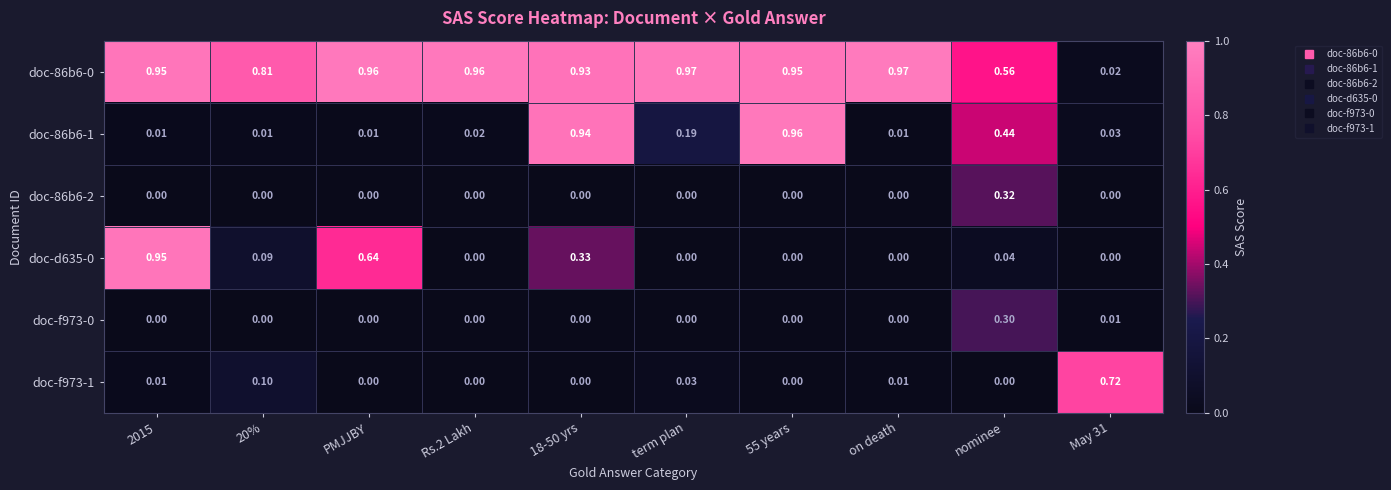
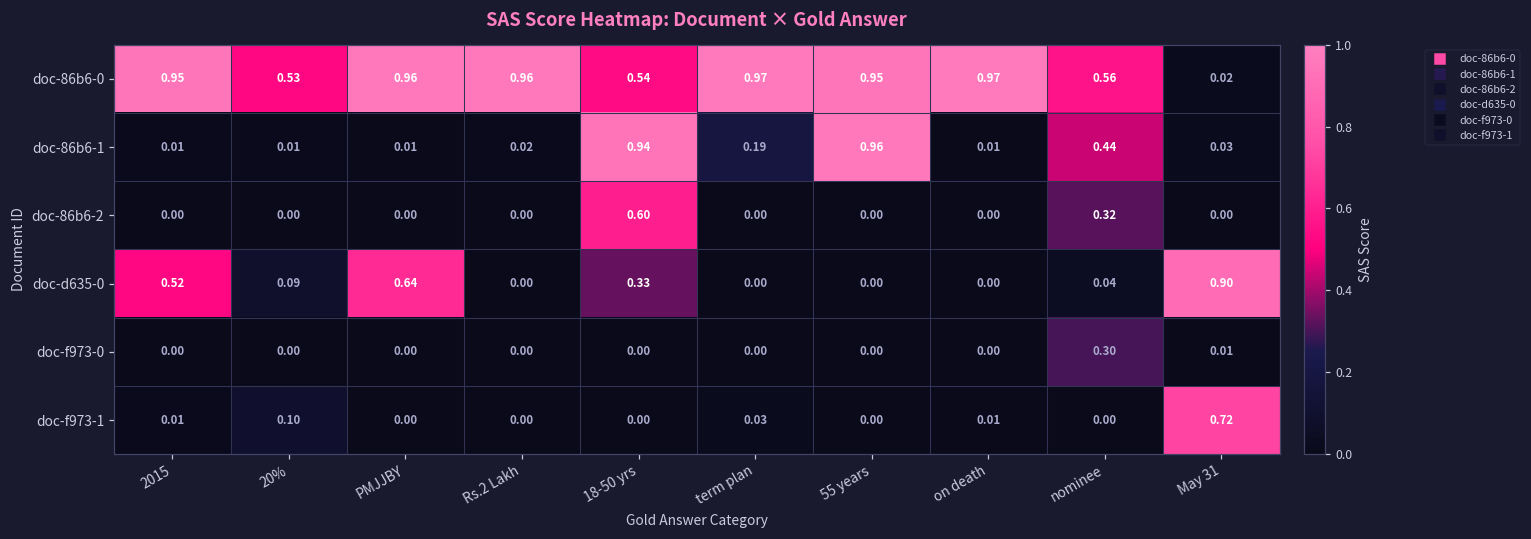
  {
    "doc-86b6-0": {
      "2015": 0.95,
-     "20%": 0.81,
+     "20%": 0.53,
      "PMJJBY": 0.96,
      "Rs.2 Lakh": 0.96,
-     "18-50 yrs": 0.93,
+     "18-50 yrs": 0.54,
      "term plan": 0.97,
      "55 years": 0.95,
      "on death": 0.97,
      "nominee": 0.56,
      "May 31": 0.02
    },
    "doc-86b6-1": {
      "2015": 0.01,
      "20%": 0.01,
      "PMJJBY": 0.01,
      "Rs.2 Lakh": 0.02,
      "18-50 yrs": 0.94,
      "term plan": 0.19,
      "55 years": 0.96,
      "on death": 0.01,
      "nominee": 0.44,
      "May 31": 0.03
    },
    "doc-86b6-2": {
      "2015": 0.00,
      "20%": 0.00,
      "PMJJBY": 0.00,
      "Rs.2 Lakh": 0.00,
-     "18-50 yrs": 0.00,
+     "18-50 yrs": 0.60,
      "term plan": 0.00,
      "55 years": 0.00,
      "on death": 0.00,
      "nominee": 0.32,
      "May 31": 0.00
    },
    "doc-d635-0": {
-     "2015": 0.95,
+     "2015": 0.52,
      "20%": 0.09,
      "PMJJBY": 0.64,
      "Rs.2 Lakh": 0.00,
      "18-50 yrs": 0.33,
      "term plan": 0.00,
      "55 years": 0.00,
      "on death": 0.00,
      "nominee": 0.04,
-     "May 31": 0.00
+     "May 31": 0.90
    },
    "doc-f973-0": {
      "2015": 0.00,
      "20%": 0.00,
      "PMJJBY": 0.00,
      "Rs.2 Lakh": 0.00,
      "18-50 yrs": 0.00,
      "term plan": 0.00,
      "55 years": 0.00,
      "on death": 0.00,
      "nominee": 0.30,
      "May 31": 0.01
    },
    "doc-f973-1": {
      "2015": 0.01,
      "20%": 0.10,
      "PMJJBY": 0.00,
      "Rs.2 Lakh": 0.00,
      "18-50 yrs": 0.00,
      "term plan": 0.03,
      "55 years": 0.00,
      "on death": 0.01,
      "nominee": 0.00,
      "May 31": 0.72
    }
  }
